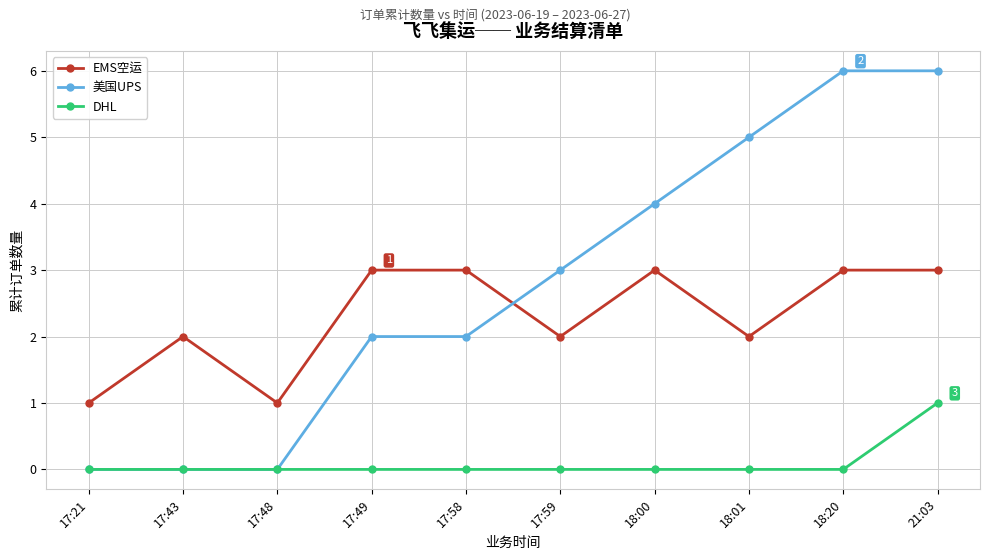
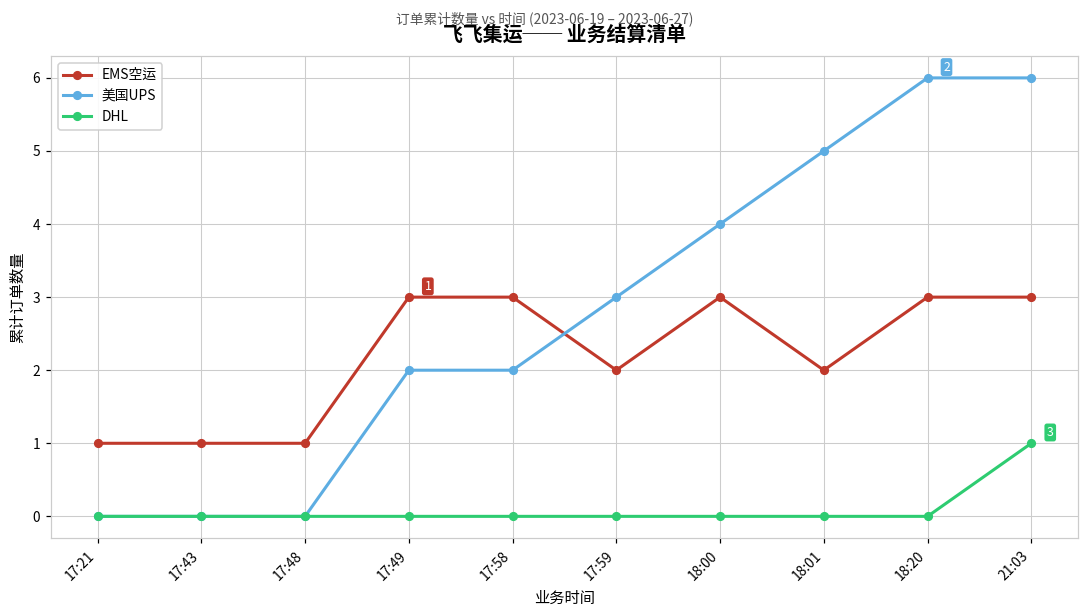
  {
    "EMS空运": {
      "17:21": 1,
-     "17:43": 2,
+     "17:43": 1,
      "17:48": 1,
      "17:58": 3,
      "17:59": 2,
      "18:00": 3,
      "18:01": 2,
      "18:20": 3,
      "21:03": 3
    },
    "美国UPS": {
      "17:49": 2,
      "17:58": 2,
      "17:59": 3,
      "18:00": 4,
      "18:01": 5,
      "21:03": 6
    },
    "DHL": {
      "17:49": 0,
      "17:58": 0,
      "17:59": 0,
      "18:00": 0,
      "18:01": 0,
      "18:20": 0
    }
  }
